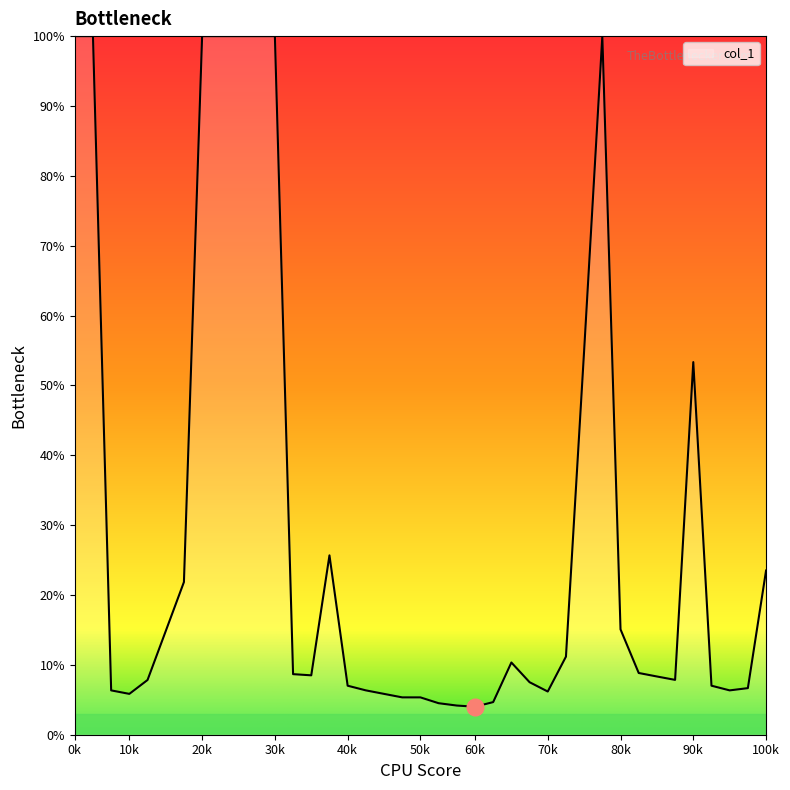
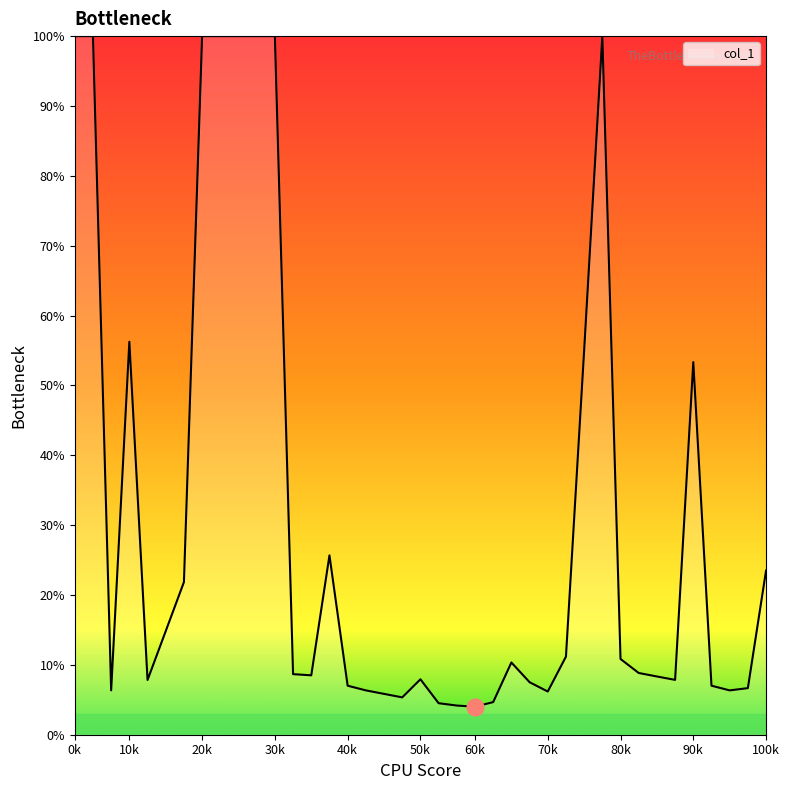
  {
    "col_1": {
      "0k": "100%",
-     "10k": "6%",
+     "10k": "56%",
      "20k": "100%",
      "30k": "100%",
      "40k": "7%",
-     "50k": "5%",
+     "50k": "8%",
      "70k": "6%",
-     "80k": "15%",
+     "80k": "11%",
      "90k": "53%",
      "100k": "24%"
    }
  }
